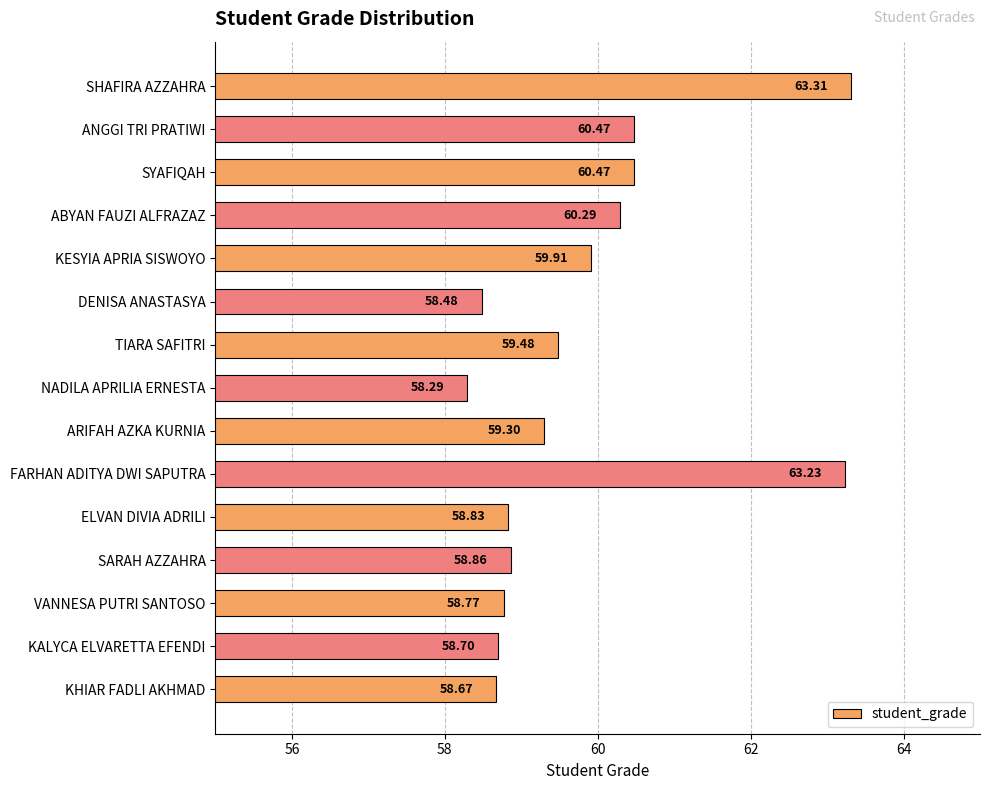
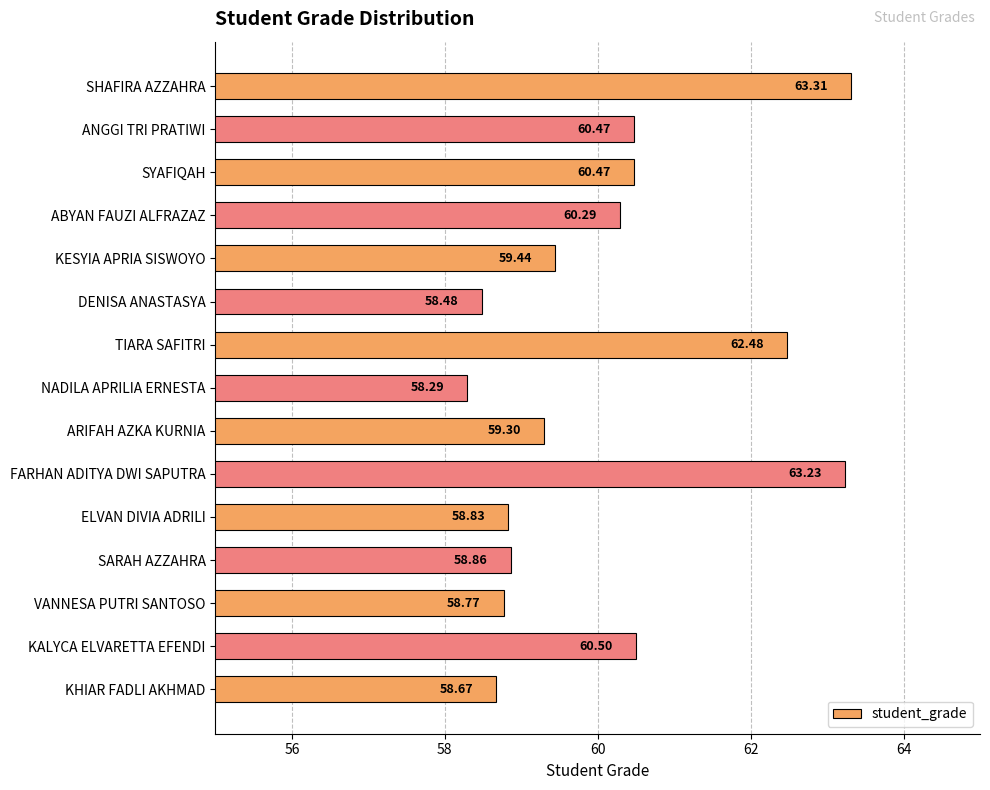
  {
    "SHAFIRA AZZAHRA": 63.31,
    "ANGGI TRI PRATIWI": 60.47,
    "SYAFIQAH": 60.47,
    "ABYAN FAUZI ALFRAZAZ": 60.29,
-   "KESYIA APRIA SISWOYO": 59.91,
+   "KESYIA APRIA SISWOYO": 59.44,
    "DENISA ANASTASYA": 58.48,
-   "TIARA SAFITRI": 59.48,
+   "TIARA SAFITRI": 62.48,
    "NADILA APRILIA ERNESTA": 58.29,
    "ARIFAH AZKA KURNIA": 59.30,
    "FARHAN ADITYA DWI SAPUTRA": 63.23,
    "ELVAN DIVIA ADRILI": 58.83,
    "SARAH AZZAHRA": 58.86,
    "VANNESA PUTRI SANTOSO": 58.77,
-   "KALYCA ELVARETTA EFENDI": 58.70,
+   "KALYCA ELVARETTA EFENDI": 60.50,
    "KHIAR FADLI AKHMAD": 58.67
  }
